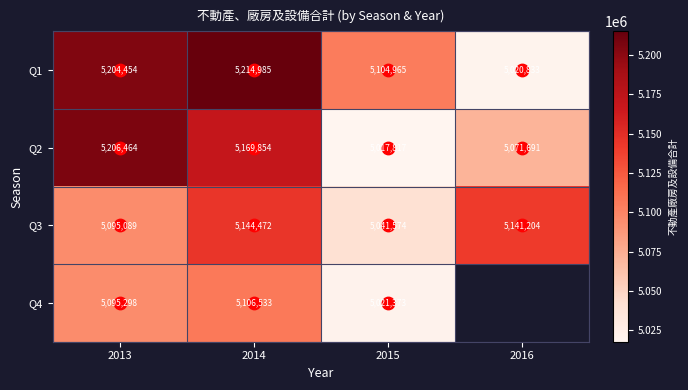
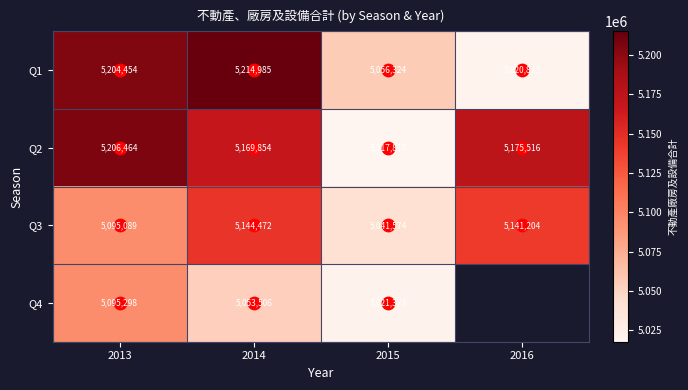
  {
    "Q1": {
-     "2015": "5,104,965"
+     "2015": "5,056,324"
    },
    "Q2": {
-     "2016": "5,071,691"
+     "2016": "5,175,516"
    },
    "Q4": {
-     "2014": "5,106,533"
+     "2014": "5,053,506"
    }
  }
